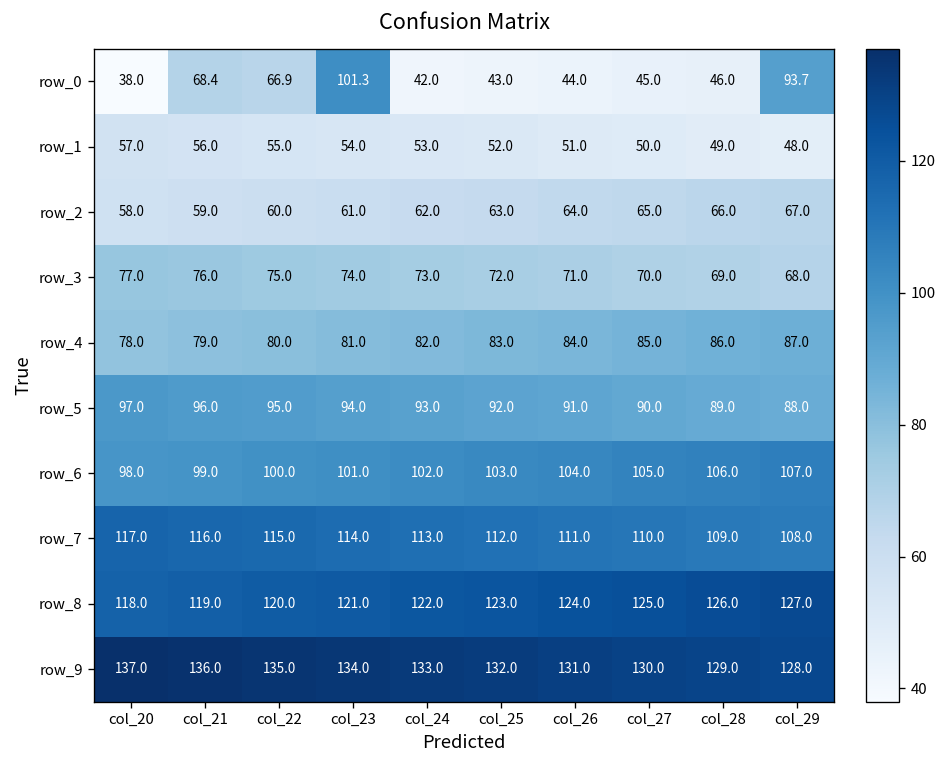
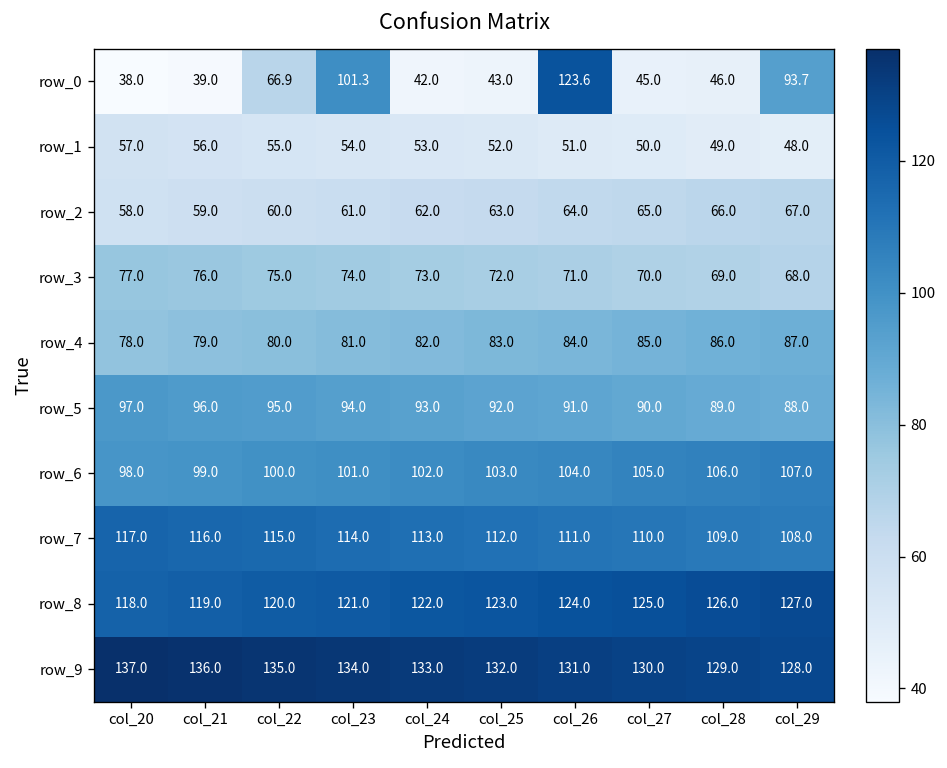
  {
    "row_0": {
      "col_20": 38.0,
-     "col_21": 68.4,
+     "col_21": 39.0,
      "col_22": 66.9,
      "col_23": 101.3,
      "col_24": 42.0,
      "col_25": 43.0,
-     "col_26": 44.0,
+     "col_26": 123.6,
      "col_27": 45.0,
      "col_28": 46.0,
      "col_29": 93.7
    },
    "row_1": {
      "col_20": 57.0,
      "col_21": 56.0,
      "col_22": 55.0,
      "col_23": 54.0,
      "col_24": 53.0,
      "col_25": 52.0,
      "col_26": 51.0,
      "col_27": 50.0,
      "col_28": 49.0,
      "col_29": 48.0
    },
    "row_2": {
      "col_20": 58.0,
      "col_21": 59.0,
      "col_22": 60.0,
      "col_23": 61.0,
      "col_24": 62.0,
      "col_25": 63.0,
      "col_26": 64.0,
      "col_27": 65.0,
      "col_28": 66.0,
      "col_29": 67.0
    },
    "row_3": {
      "col_20": 77.0,
      "col_21": 76.0,
      "col_22": 75.0,
      "col_23": 74.0,
      "col_24": 73.0,
      "col_25": 72.0,
      "col_26": 71.0,
      "col_27": 70.0,
      "col_28": 69.0,
      "col_29": 68.0
    },
    "row_4": {
      "col_20": 78.0,
      "col_21": 79.0,
      "col_22": 80.0,
      "col_23": 81.0,
      "col_24": 82.0,
      "col_25": 83.0,
      "col_26": 84.0,
      "col_27": 85.0,
      "col_28": 86.0,
      "col_29": 87.0
    },
    "row_5": {
      "col_20": 97.0,
      "col_21": 96.0,
      "col_22": 95.0,
      "col_23": 94.0,
      "col_24": 93.0,
      "col_25": 92.0,
      "col_26": 91.0,
      "col_27": 90.0,
      "col_28": 89.0,
      "col_29": 88.0
    },
    "row_6": {
      "col_20": 98.0,
      "col_21": 99.0,
      "col_22": 100.0,
      "col_23": 101.0,
      "col_24": 102.0,
      "col_25": 103.0,
      "col_26": 104.0,
      "col_27": 105.0,
      "col_28": 106.0,
      "col_29": 107.0
    },
    "row_7": {
      "col_20": 117.0,
      "col_21": 116.0,
      "col_22": 115.0,
      "col_23": 114.0,
      "col_24": 113.0,
      "col_25": 112.0,
      "col_26": 111.0,
      "col_27": 110.0,
      "col_28": 109.0,
      "col_29": 108.0
    },
    "row_8": {
      "col_20": 118.0,
      "col_21": 119.0,
      "col_22": 120.0,
      "col_23": 121.0,
      "col_24": 122.0,
      "col_25": 123.0,
      "col_26": 124.0,
      "col_27": 125.0,
      "col_28": 126.0,
      "col_29": 127.0
    },
    "row_9": {
      "col_20": 137.0,
      "col_21": 136.0,
      "col_22": 135.0,
      "col_23": 134.0,
      "col_24": 133.0,
      "col_25": 132.0,
      "col_26": 131.0,
      "col_27": 130.0,
      "col_28": 129.0,
      "col_29": 128.0
    }
  }
